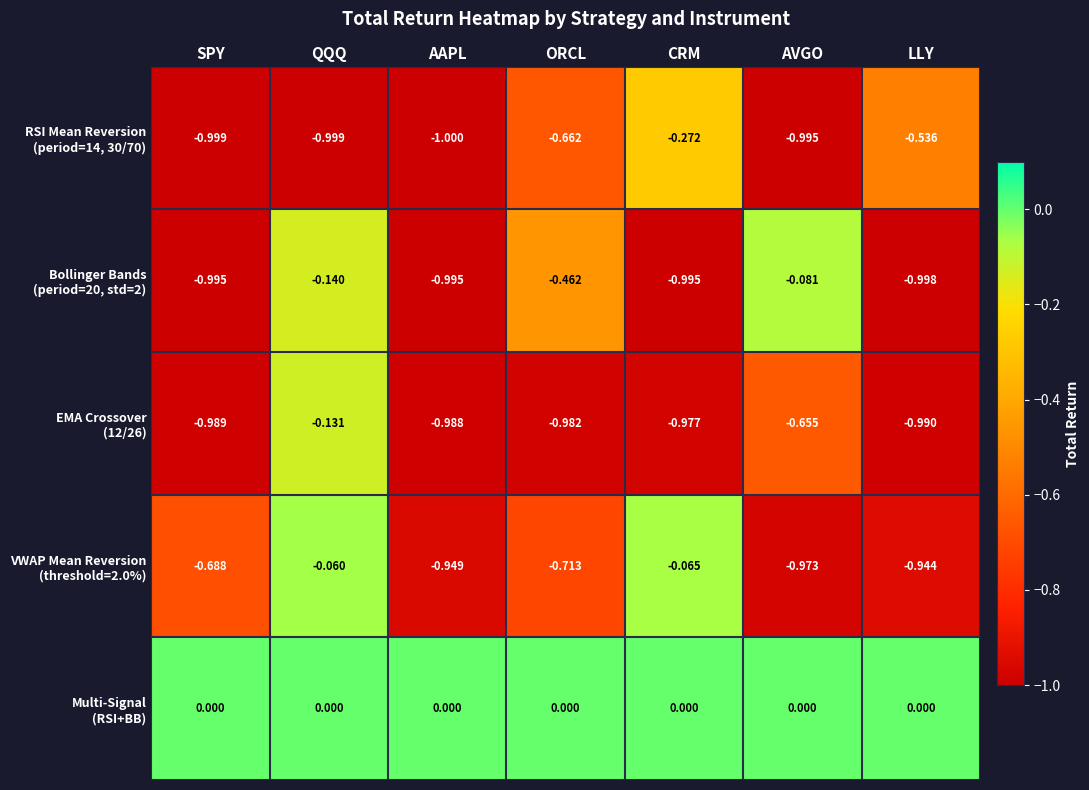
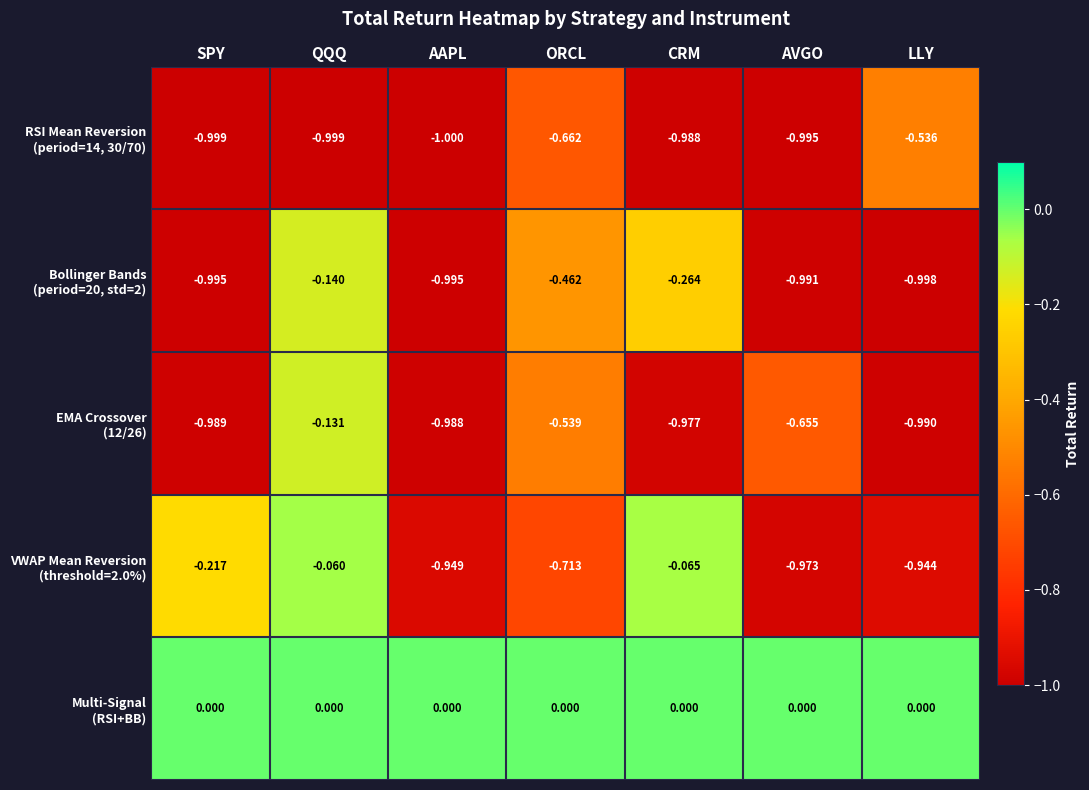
  {
    "RSI Mean Reversion (period=14, 30/70)": {
      "SPY": -0.999,
      "QQQ": -0.999,
      "AAPL": -1.000,
      "ORCL": -0.662,
-     "CRM": -0.272,
+     "CRM": -0.988,
      "AVGO": -0.995,
      "LLY": -0.536
    },
    "Bollinger Bands (period=20, std=2)": {
      "SPY": -0.995,
      "QQQ": -0.140,
      "AAPL": -0.995,
      "ORCL": -0.462,
-     "CRM": -0.995,
-     "AVGO": -0.081,
+     "CRM": -0.264,
+     "AVGO": -0.991,
      "LLY": -0.998
    },
    "EMA Crossover (12/26)": {
      "SPY": -0.989,
      "QQQ": -0.131,
      "AAPL": -0.988,
-     "ORCL": -0.982,
+     "ORCL": -0.539,
      "CRM": -0.977,
      "AVGO": -0.655,
      "LLY": -0.990
    },
    "VWAP Mean Reversion (threshold=2.0%)": {
-     "SPY": -0.688,
+     "SPY": -0.217,
      "QQQ": -0.060,
      "AAPL": -0.949,
      "ORCL": -0.713,
      "CRM": -0.065,
      "AVGO": -0.973,
      "LLY": -0.944
    },
    "Multi-Signal (RSI+BB)": {
      "SPY": 0.000,
      "QQQ": 0.000,
      "AAPL": 0.000,
      "ORCL": 0.000,
      "CRM": 0.000,
      "AVGO": 0.000,
      "LLY": 0.000
    }
  }
